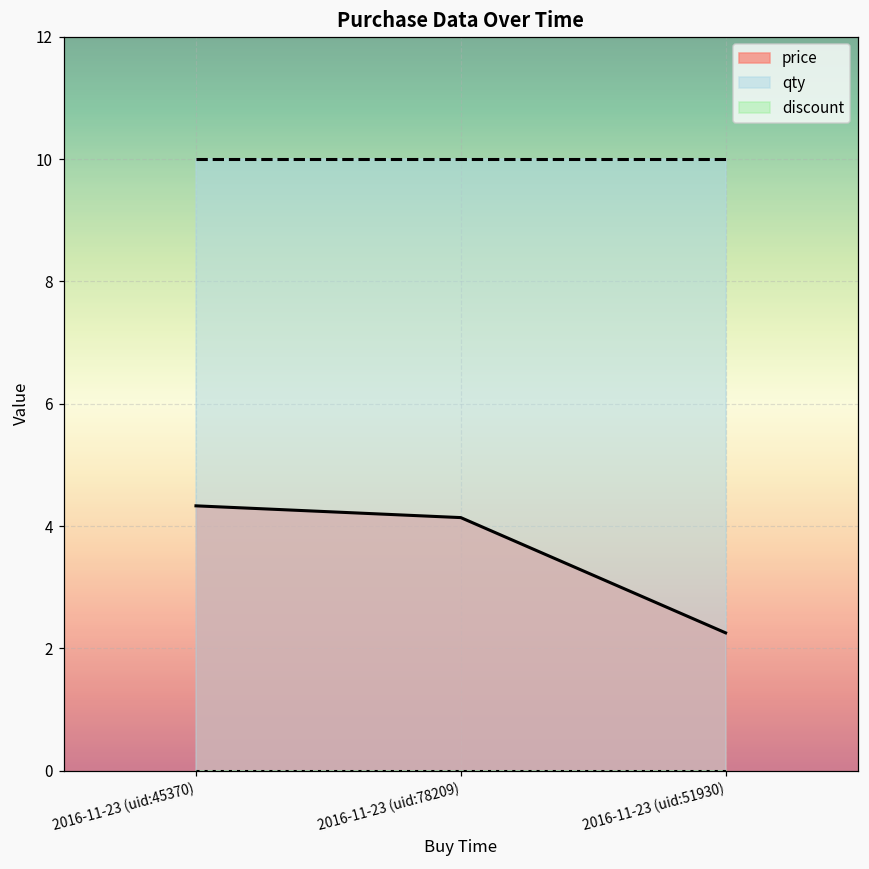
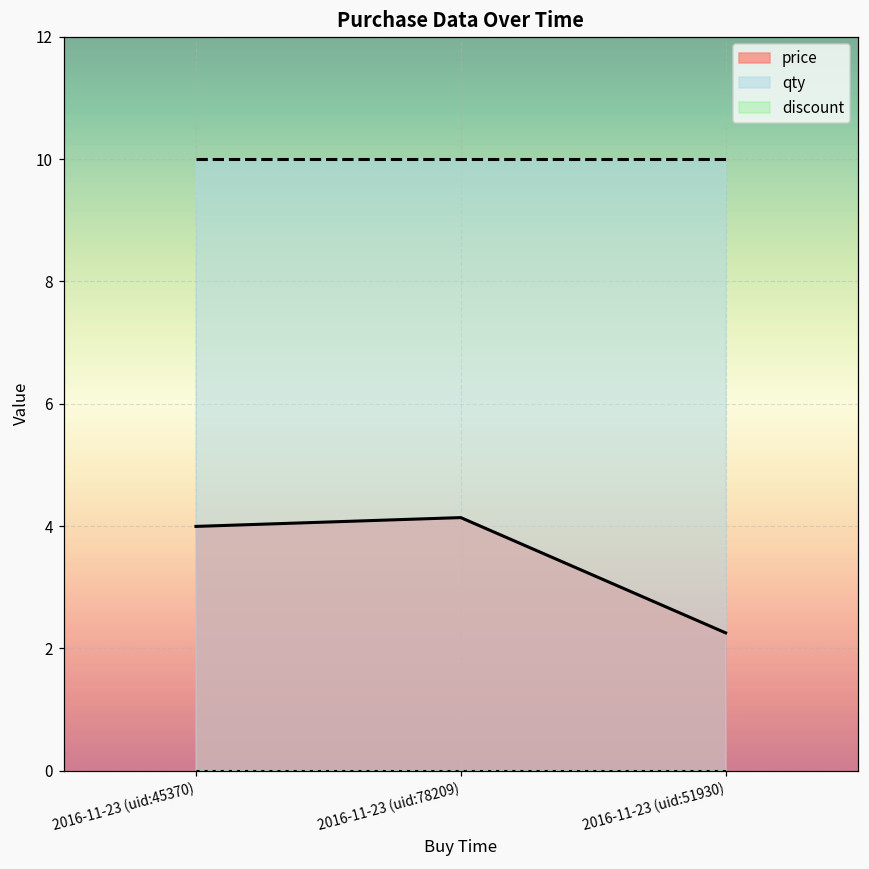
  {
    "price": {
-     "2016-11-23 (uid:45370)": 4.3,
+     "2016-11-23 (uid:45370)": 4.0,
      "2016-11-23 (uid:78209)": 4.1,
      "2016-11-23 (uid:51930)": 2.3
    }
  }
